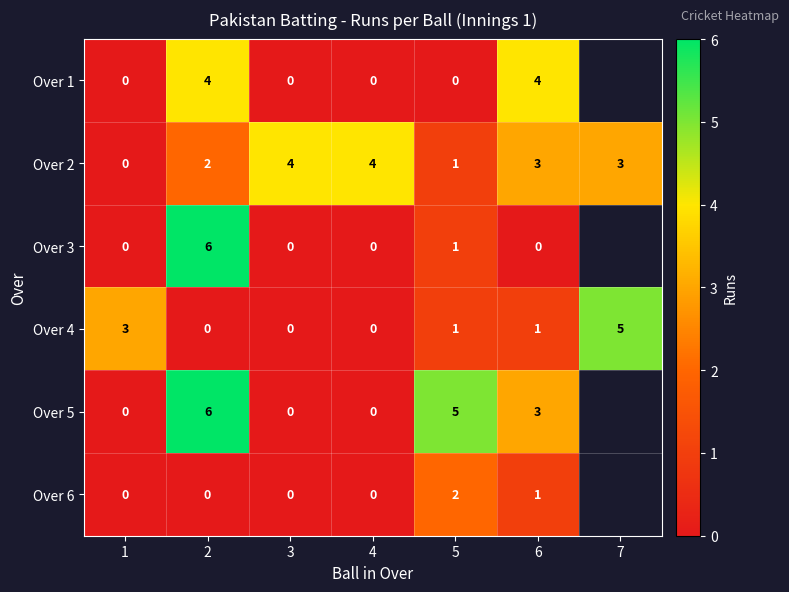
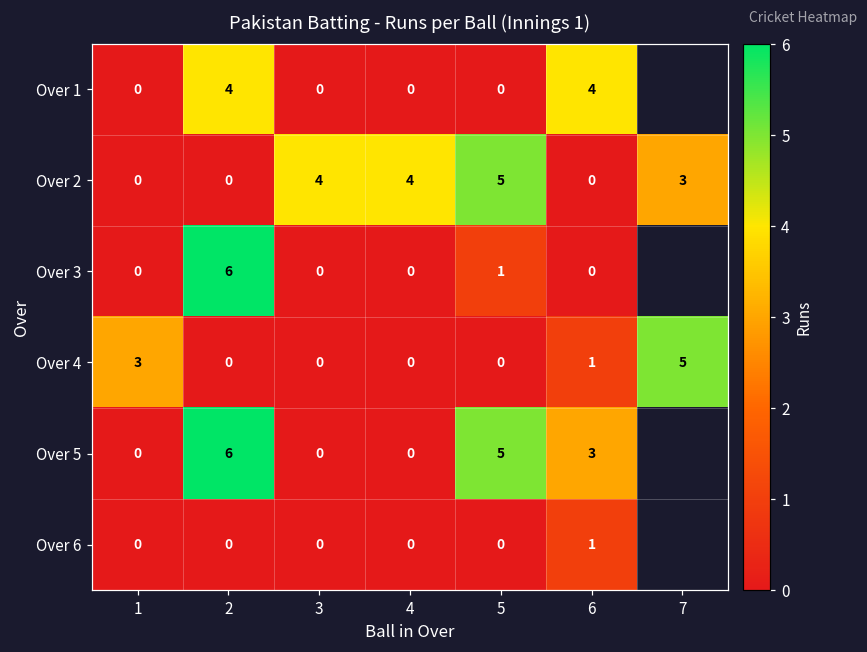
  {
    "Over 1": {
      "1": 0,
      "2": 4,
      "3": 0,
      "4": 0,
      "5": 0,
      "6": 4
    },
    "Over 2": {
      "1": 0,
-     "2": 2,
+     "2": 0,
      "3": 4,
      "4": 4,
-     "5": 1,
-     "6": 3,
+     "5": 5,
+     "6": 0,
      "7": 3
    },
    "Over 3": {
      "1": 0,
      "2": 6,
      "3": 0,
      "4": 0,
      "5": 1,
      "6": 0
    },
    "Over 4": {
      "1": 3,
      "2": 0,
      "3": 0,
      "4": 0,
-     "5": 1,
+     "5": 0,
      "6": 1,
      "7": 5
    },
    "Over 5": {
      "1": 0,
      "2": 6,
      "3": 0,
      "4": 0,
      "5": 5,
      "6": 3
    },
    "Over 6": {
      "1": 0,
      "2": 0,
      "3": 0,
      "4": 0,
-     "5": 2,
+     "5": 0,
      "6": 1
    }
  }
